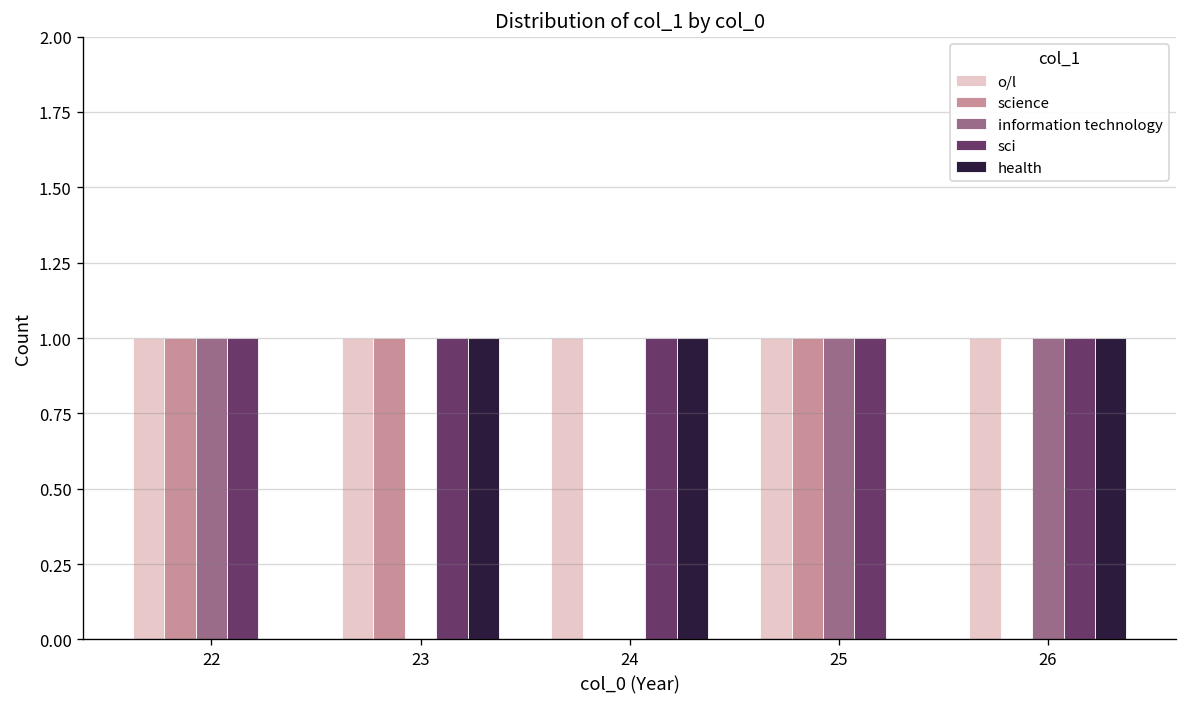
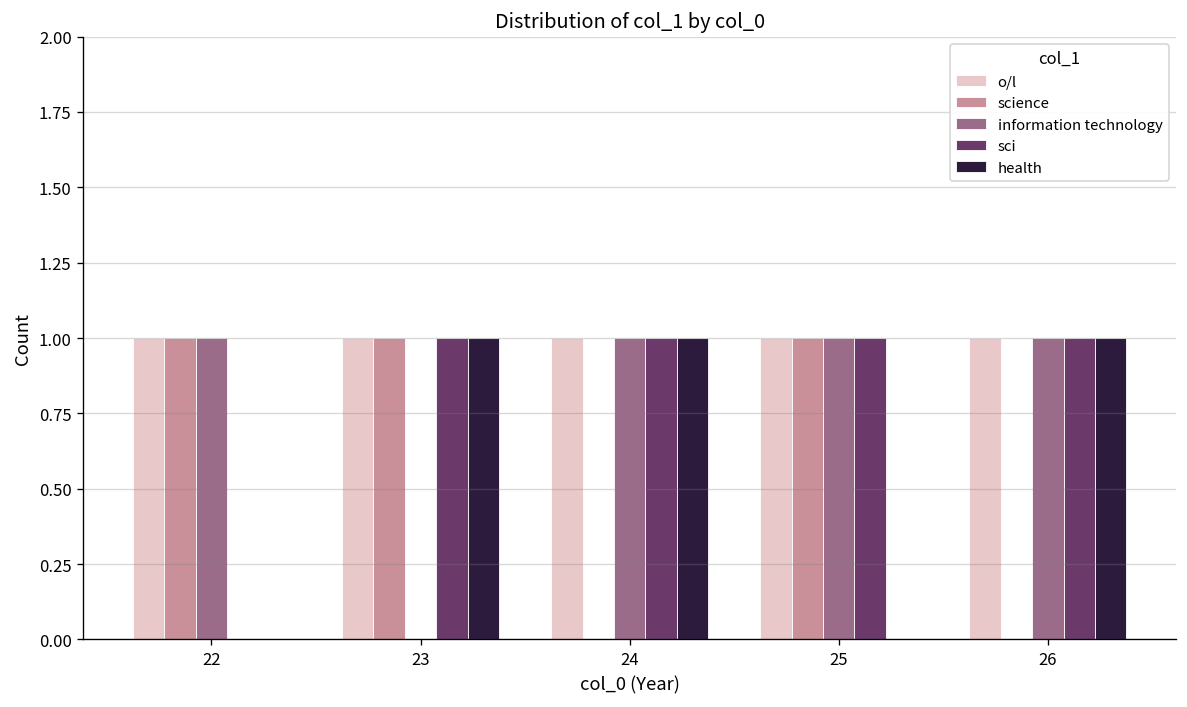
  {
    "o/l": {
      "22": 1,
      "23": 1,
      "24": 1,
      "25": 1,
      "26": 1
    },
    "science": {
      "22": 1,
      "23": 1,
      "24": 0,
      "25": 1,
      "26": 0
    },
    "information technology": {
      "22": 1,
      "23": 0,
-     "24": 0,
+     "24": 1,
      "25": 1,
      "26": 1
    },
    "sci": {
-     "22": 1,
+     "22": 0,
      "23": 1,
      "24": 1,
      "25": 1,
      "26": 1
    },
    "health": {
      "22": 0,
      "23": 1,
      "24": 1,
      "25": 0,
      "26": 1
    }
  }
